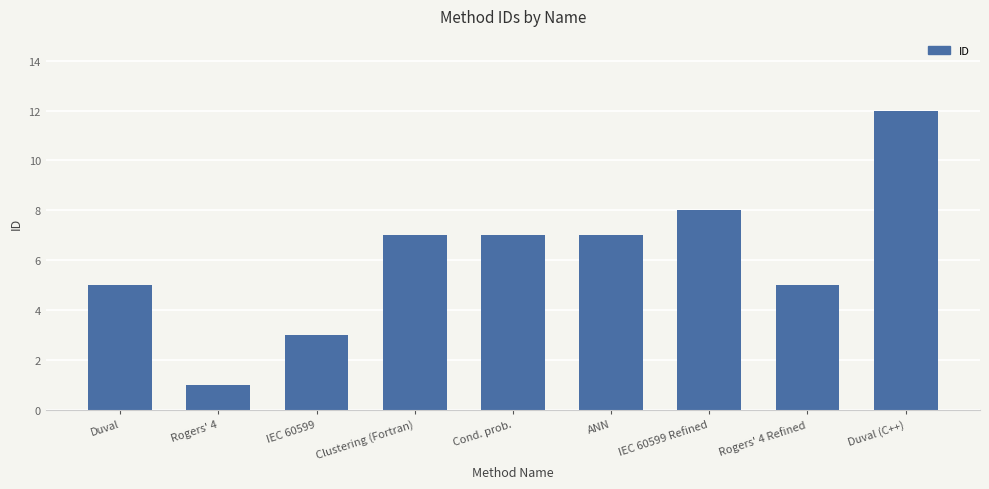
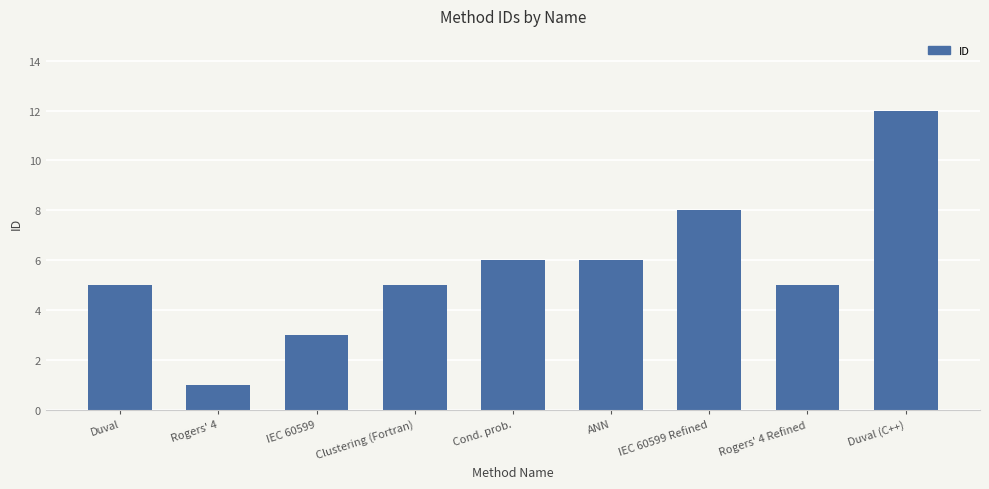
  {
    "Duval": 5,
    "Rogers' 4": 1,
    "IEC 60599": 3,
-   "Clustering (Fortran)": 7,
-   "Cond. prob.": 7,
-   "ANN": 7,
+   "Clustering (Fortran)": 5,
+   "Cond. prob.": 6,
+   "ANN": 6,
    "IEC 60599 Refined": 8,
    "Rogers' 4 Refined": 5,
    "Duval (C++)": 12
  }
